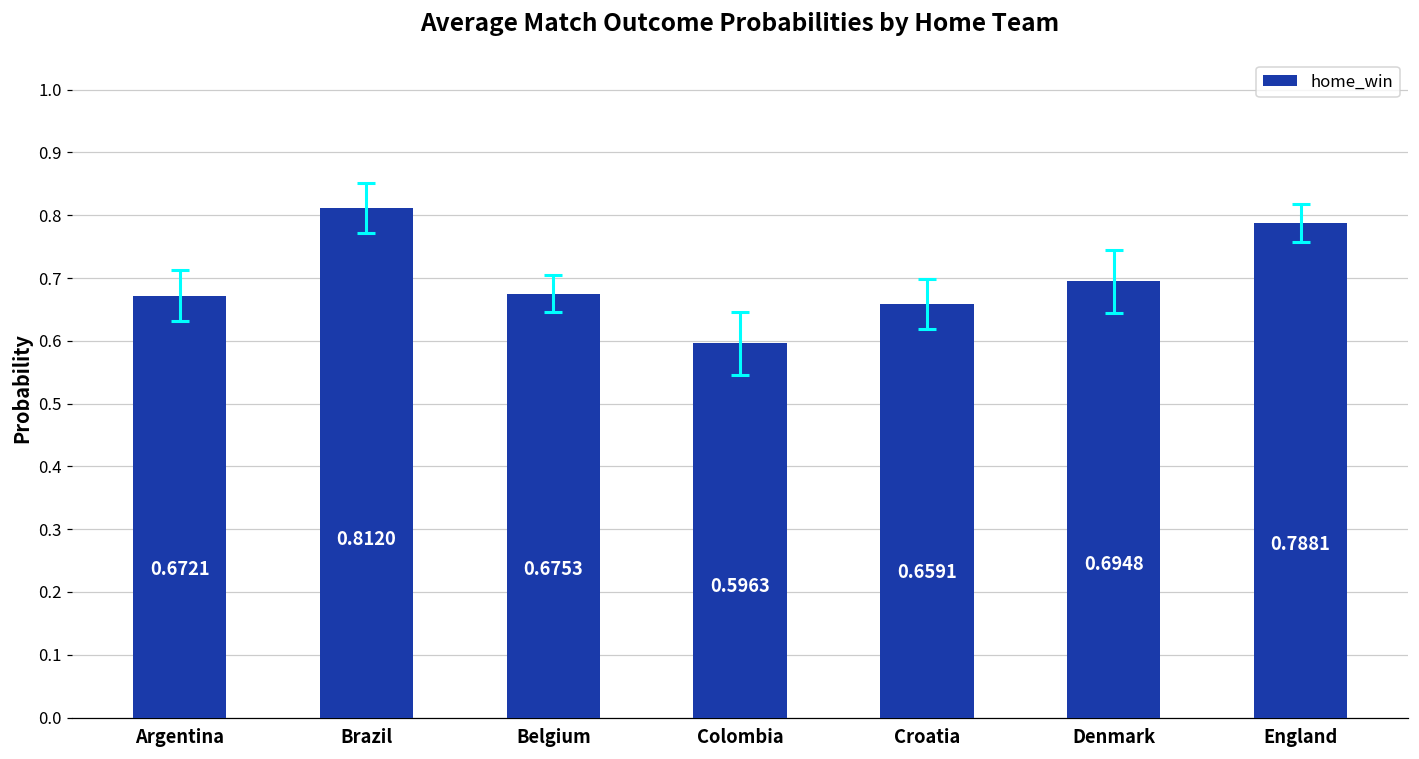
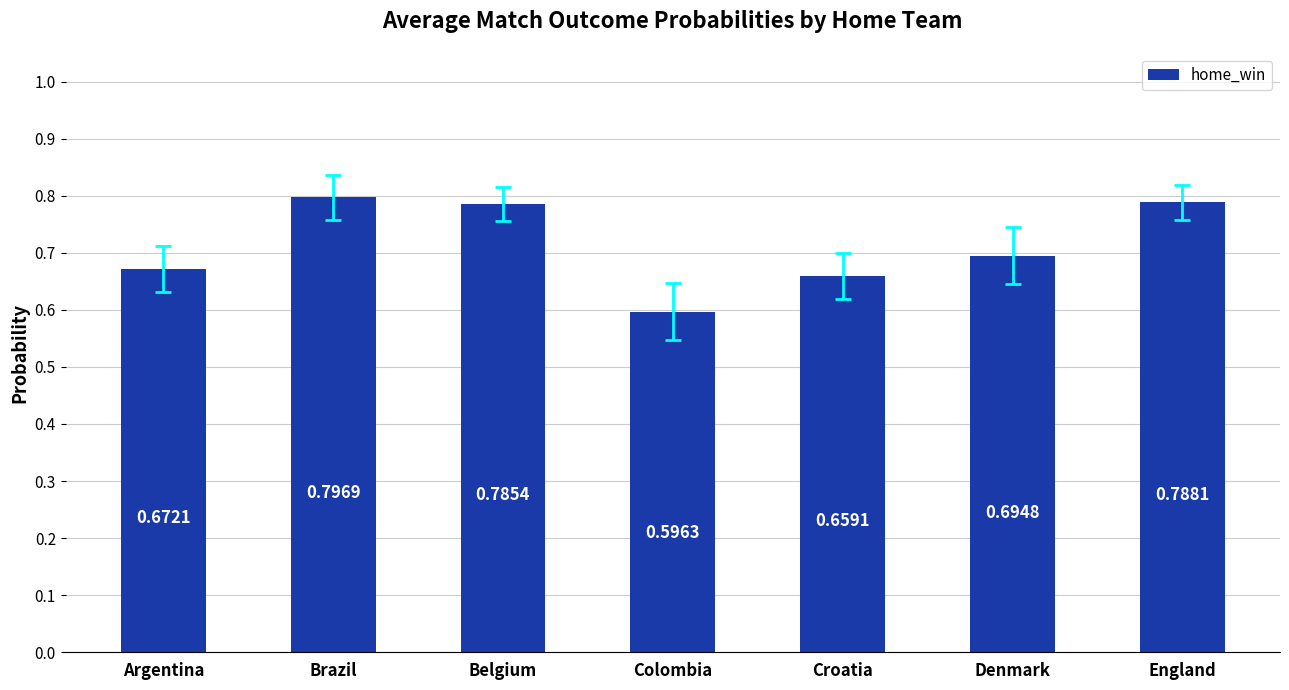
  {
    "home_win": {
      "Argentina": 0.6721,
-     "Brazil": 0.8120,
-     "Belgium": 0.6753,
+     "Brazil": 0.7969,
+     "Belgium": 0.7854,
      "Colombia": 0.5963,
      "Croatia": 0.6591,
      "Denmark": 0.6948,
      "England": 0.7881
    }
  }
